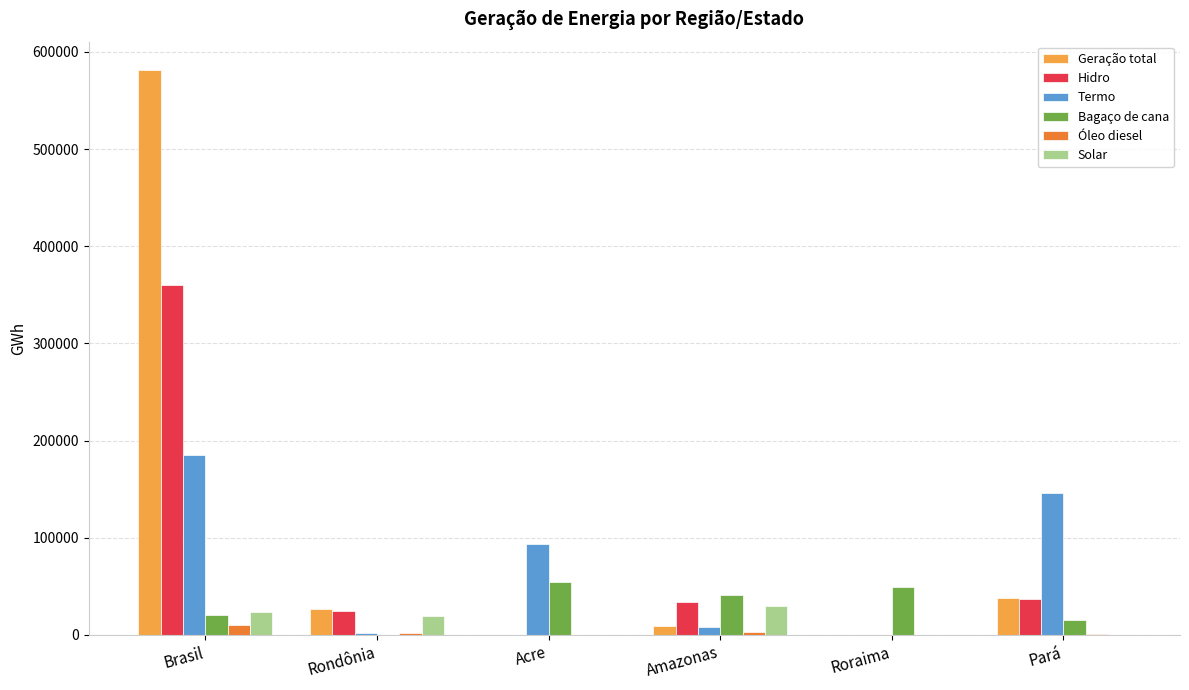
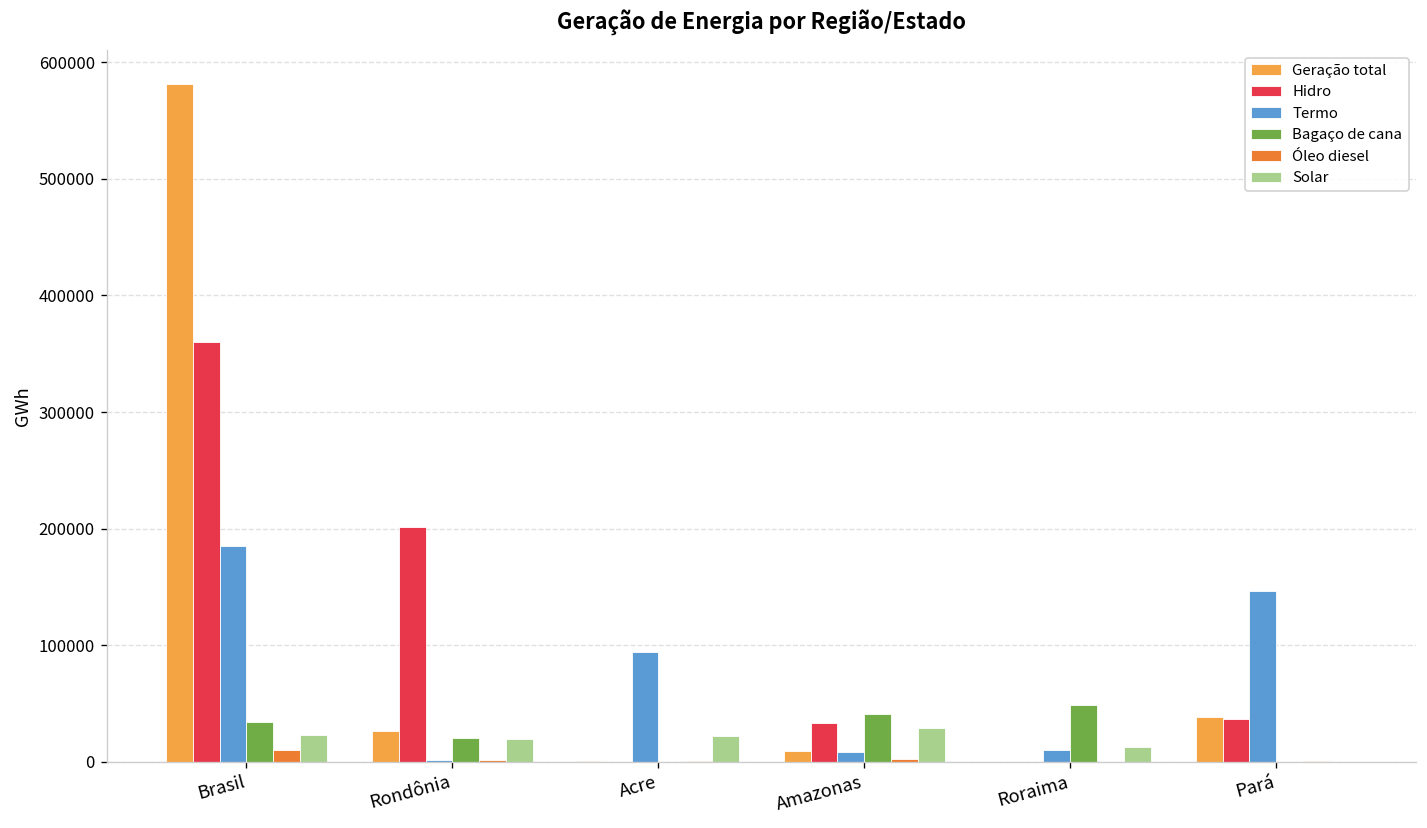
  {
    "Hidro": {
      "Brasil": 360000,
-     "Rondônia": 20000,
+     "Rondônia": 200000,
      "Acre": 0,
      "Amazonas": 30000,
      "Pará": 40000
    },
    "Termo": {
      "Brasil": 190000,
      "Acre": 90000,
      "Amazonas": 10000,
-     "Roraima": 0,
+     "Roraima": 10000,
      "Pará": 150000
    },
    "Bagaço de cana": {
-     "Brasil": 20000,
-     "Rondônia": 0,
-     "Acre": 50000,
+     "Brasil": 30000,
+     "Rondônia": 20000,
+     "Acre": 0,
      "Amazonas": 40000,
      "Roraima": 50000,
-     "Pará": 20000
+     "Pará": 0
    },
    "Solar": {
      "Brasil": 20000,
      "Rondônia": 20000,
-     "Acre": 0,
+     "Acre": 20000,
      "Amazonas": 30000,
-     "Roraima": 0
+     "Roraima": 10000
    }
  }
